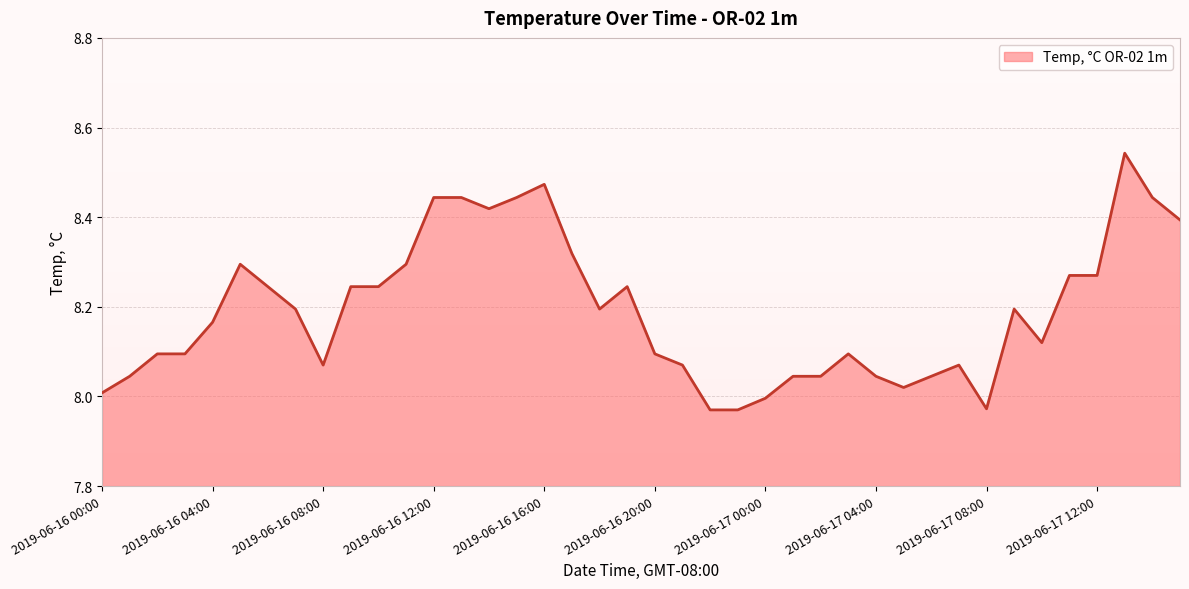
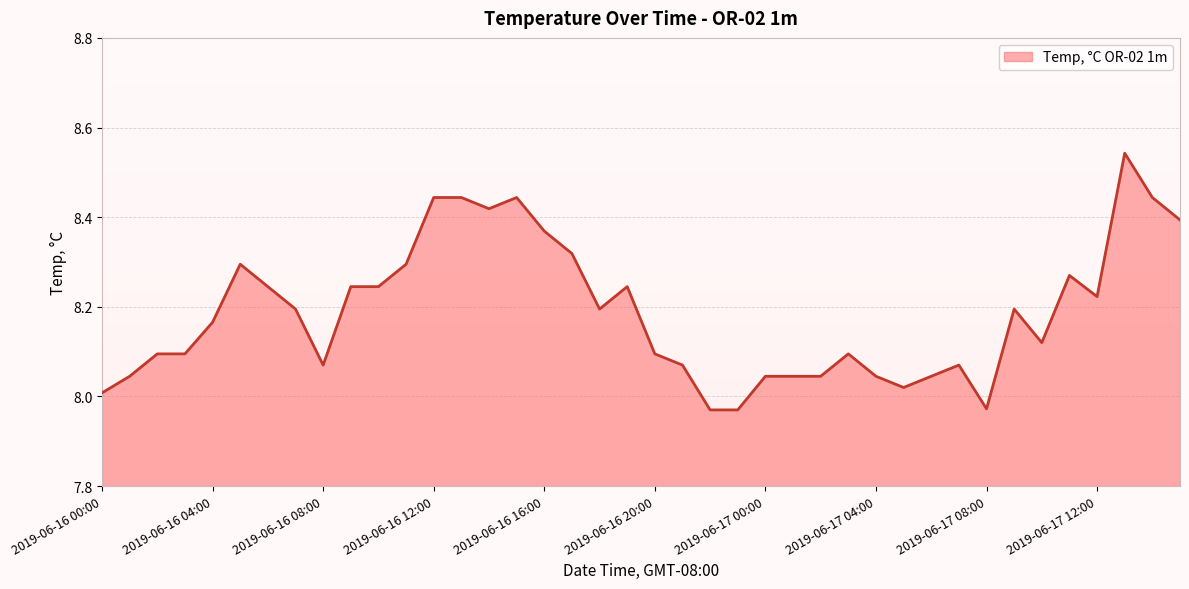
  {
    "2019-06-16 00:00": 8.01,
    "2019-06-16 04:00": 8.17,
    "2019-06-16 08:00": 8.07,
    "2019-06-16 12:00": 8.44,
-   "2019-06-16 16:00": 8.47,
+   "2019-06-16 16:00": 8.37,
    "2019-06-16 20:00": 8.09,
-   "2019-06-17 00:00": 8.00,
+   "2019-06-17 00:00": 8.05,
    "2019-06-17 04:00": 8.05,
    "2019-06-17 08:00": 7.97,
-   "2019-06-17 12:00": 8.27
+   "2019-06-17 12:00": 8.22
  }
